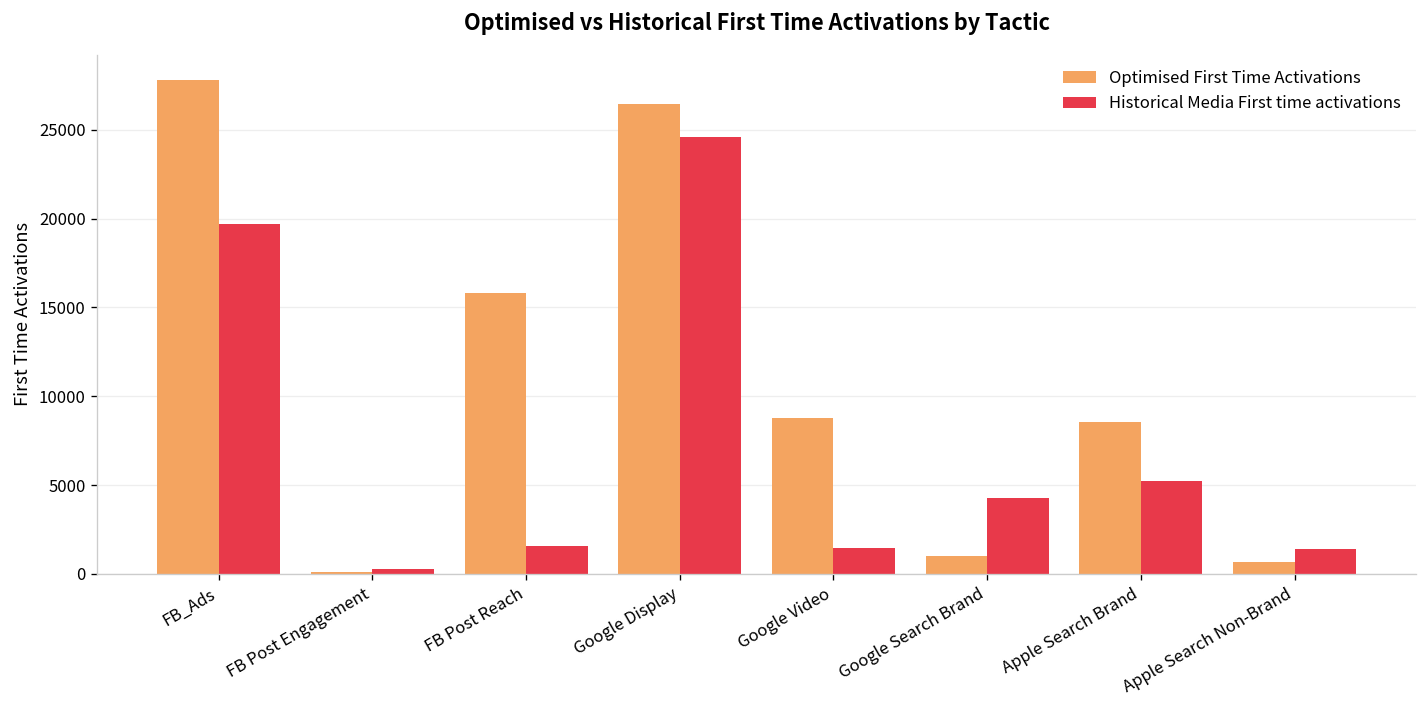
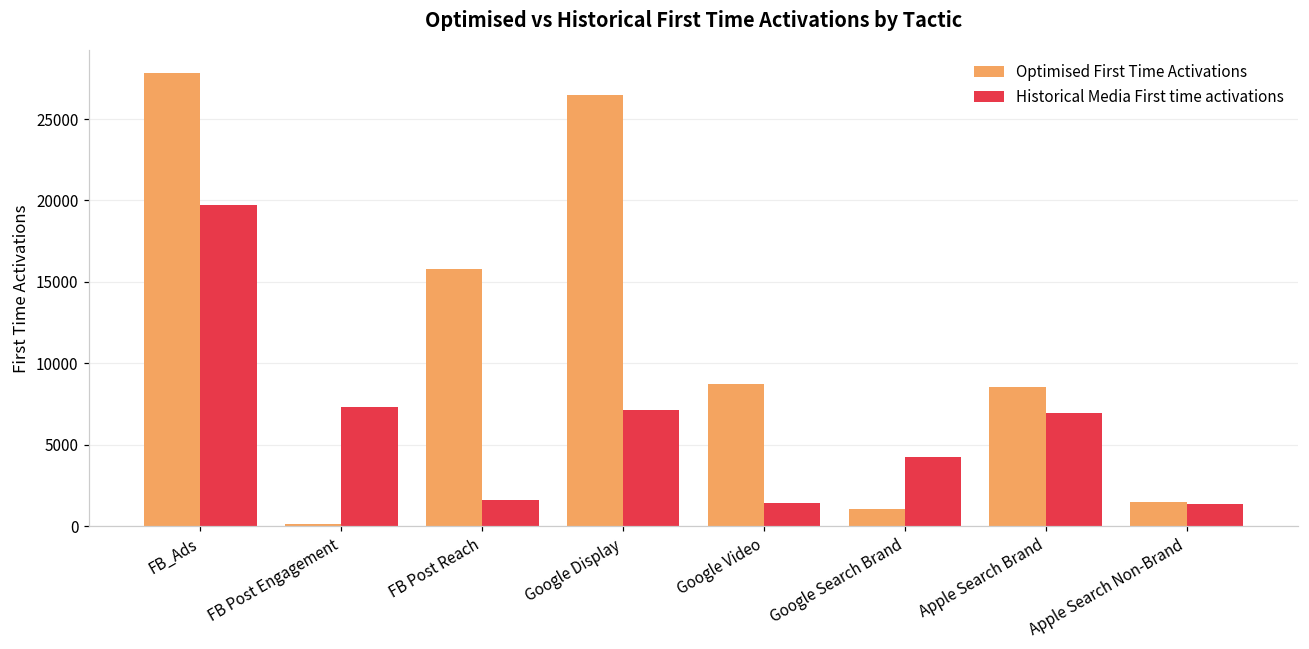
  {
    "Optimised First Time Activations": {
      "FB_Ads": 27800,
      "FB Post Reach": 15800,
      "Google Display": 26500,
      "Google Video": 8800,
      "Google Search Brand": 1000,
      "Apple Search Brand": 8500,
-     "Apple Search Non-Brand": 700
+     "Apple Search Non-Brand": 1500
    },
    "Historical Media First time activations": {
      "FB_Ads": 19700,
-     "FB Post Engagement": 300,
+     "FB Post Engagement": 7300,
      "FB Post Reach": 1600,
-     "Google Display": 24600,
+     "Google Display": 7100,
      "Google Video": 1400,
      "Google Search Brand": 4300,
-     "Apple Search Brand": 5200,
+     "Apple Search Brand": 6900,
      "Apple Search Non-Brand": 1400
    }
  }
